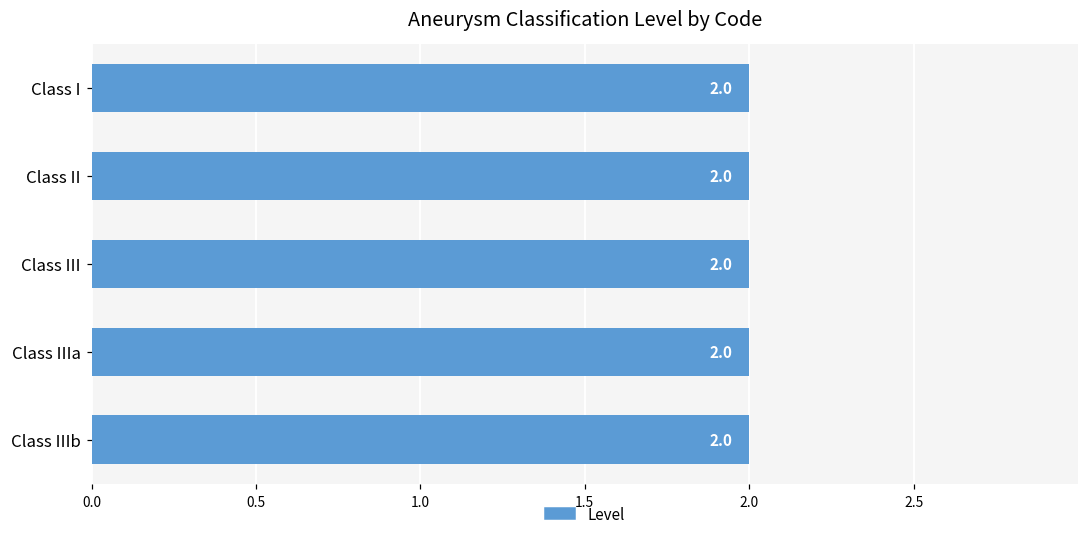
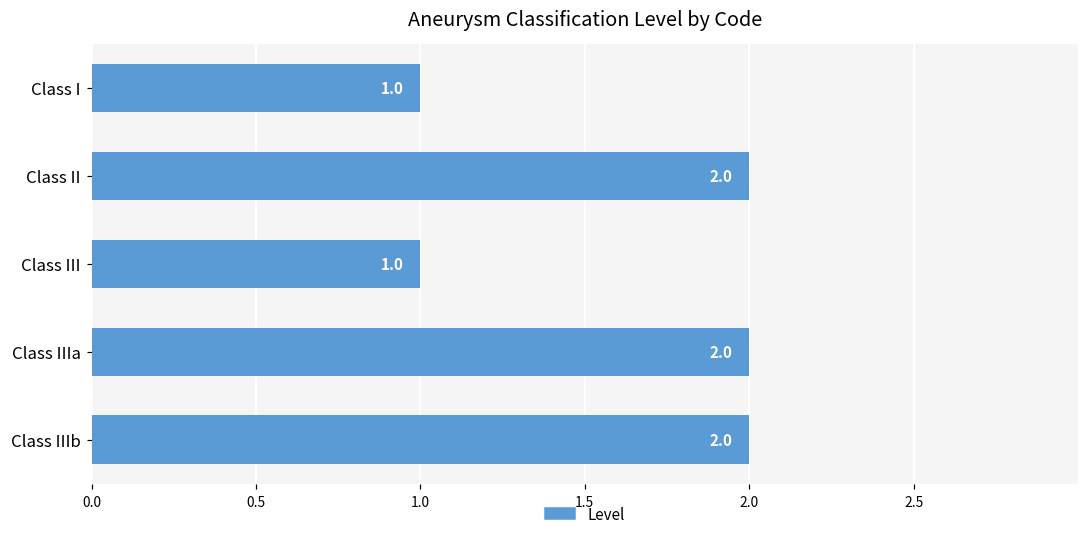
  {
-   "Class I": 2.0,
+   "Class I": 1.0,
    "Class II": 2.0,
-   "Class III": 2.0,
+   "Class III": 1.0,
    "Class IIIa": 2.0,
    "Class IIIb": 2.0
  }
